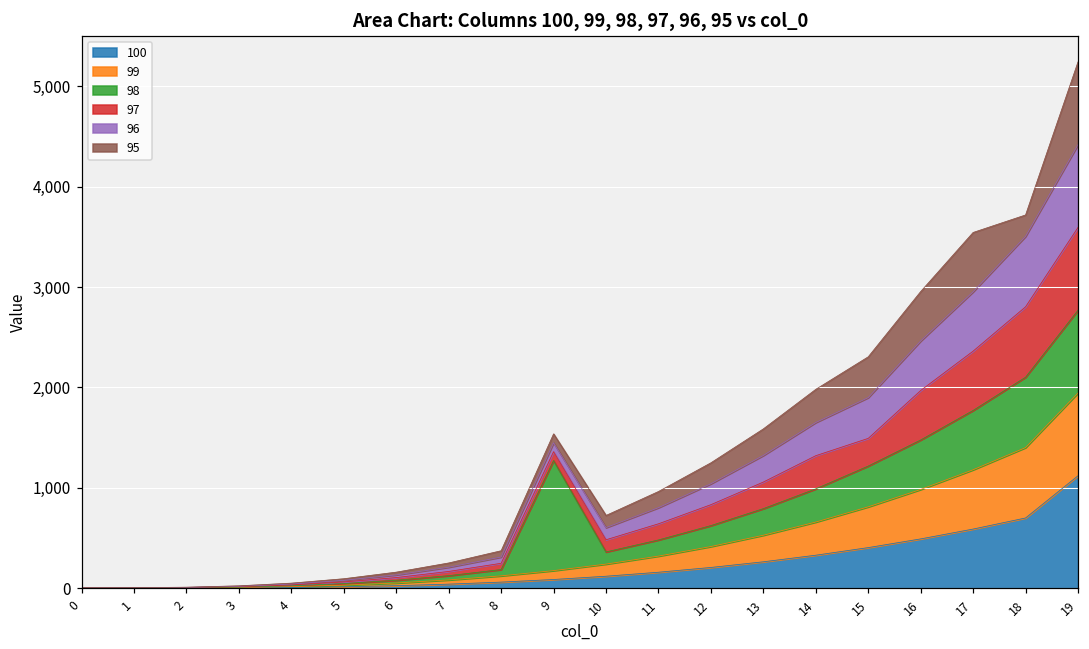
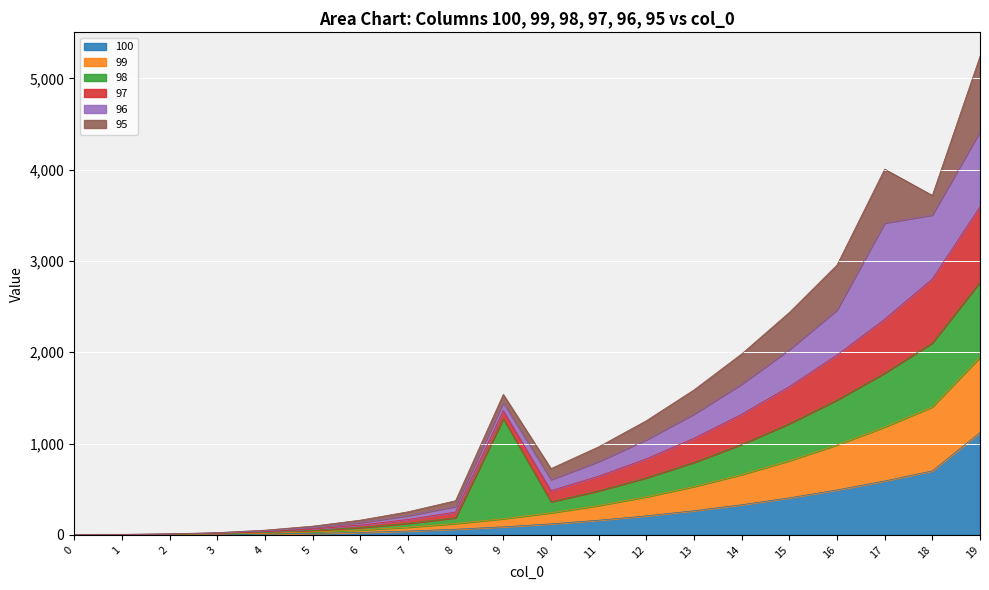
  {
    "100": {
      "7": "0",
      "8": "100",
      "9": "100",
      "10": "100",
      "11": "200",
      "12": "200",
      "13": "300",
      "14": "300",
      "15": "400",
      "16": "500",
      "17": "600",
      "18": "700",
      "19": "1,100"
    },
    "99": {
      "7": "0",
      "8": "100",
      "9": "100",
      "10": "100",
      "11": "200",
      "12": "200",
      "13": "300",
      "14": "300",
      "15": "400",
      "16": "500",
      "17": "600",
      "18": "700",
      "19": "800"
    },
    "98": {
      "7": "0",
      "8": "100",
      "9": "1,100",
      "10": "100",
      "11": "200",
      "12": "200",
      "13": "300",
      "14": "300",
      "15": "400",
      "16": "500",
      "17": "600",
      "18": "700",
      "19": "800"
    },
    "97": {
      "7": "0",
      "8": "100",
      "9": "100",
      "10": "100",
      "11": "200",
      "12": "200",
      "13": "300",
      "14": "300",
-     "15": "300",
+     "15": "400",
      "16": "500",
      "17": "600",
      "18": "700",
      "19": "800"
    },
    "96": {
      "7": "0",
      "8": "100",
      "9": "100",
      "10": "100",
      "11": "200",
      "12": "200",
      "13": "300",
      "14": "300",
      "15": "400",
      "16": "500",
-     "17": "600",
+     "17": "1,100",
      "18": "700",
      "19": "800"
    },
    "95": {
      "7": "0",
      "8": "100",
      "9": "100",
      "10": "100",
      "11": "200",
      "12": "200",
      "13": "300",
      "14": "300",
      "15": "400",
      "16": "500",
      "17": "600",
      "18": "200",
      "19": "800"
    }
  }
